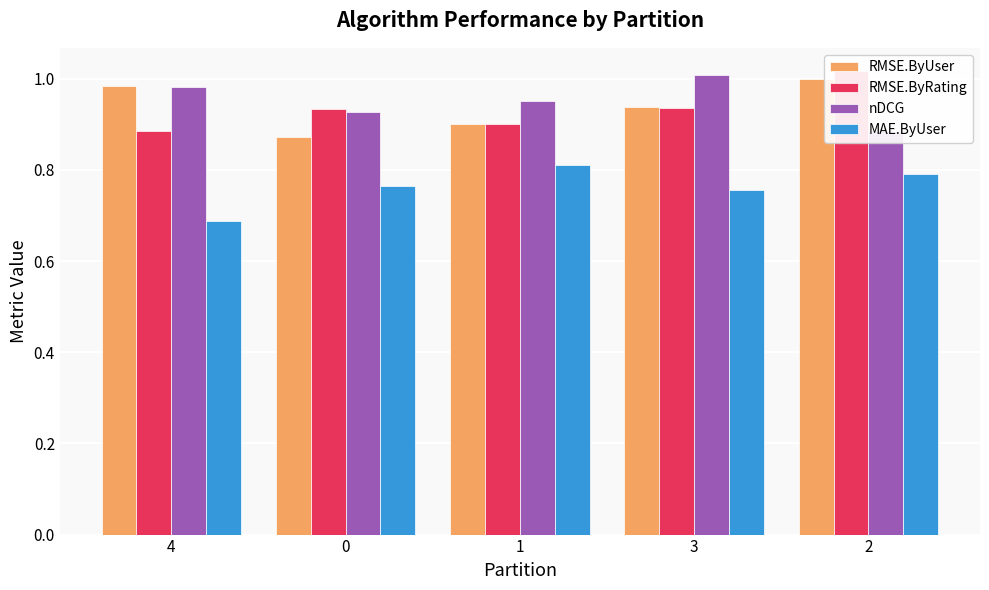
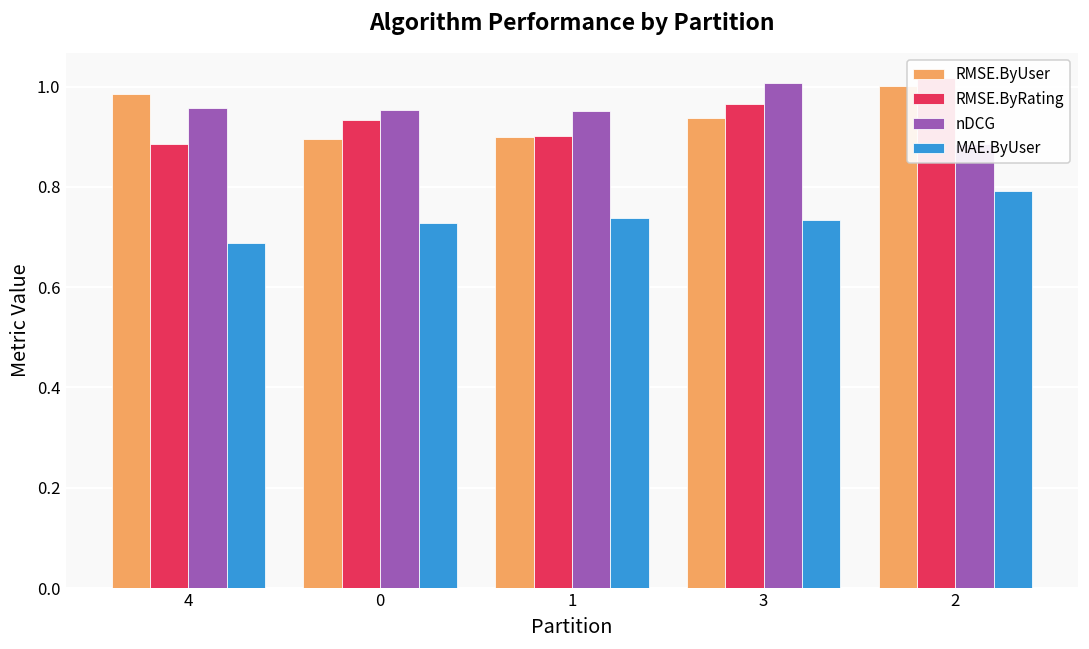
  {
    "RMSE.ByUser": {
      "4": 0.98,
-     "0": 0.87,
+     "0": 0.90,
      "1": 0.90,
      "3": 0.94,
      "2": 1.00
    },
    "RMSE.ByRating": {
      "4": 0.89,
      "0": 0.93,
      "1": 0.90,
-     "3": 0.93
+     "3": 0.96
    },
    "nDCG": {
-     "4": 0.98,
-     "0": 0.93,
+     "4": 0.96,
+     "0": 0.95,
      "1": 0.95,
      "3": 1.01
    },
    "MAE.ByUser": {
      "4": 0.69,
-     "0": 0.76,
-     "1": 0.81,
-     "3": 0.76,
+     "0": 0.73,
+     "1": 0.74,
+     "3": 0.73,
      "2": 0.79
    }
  }
